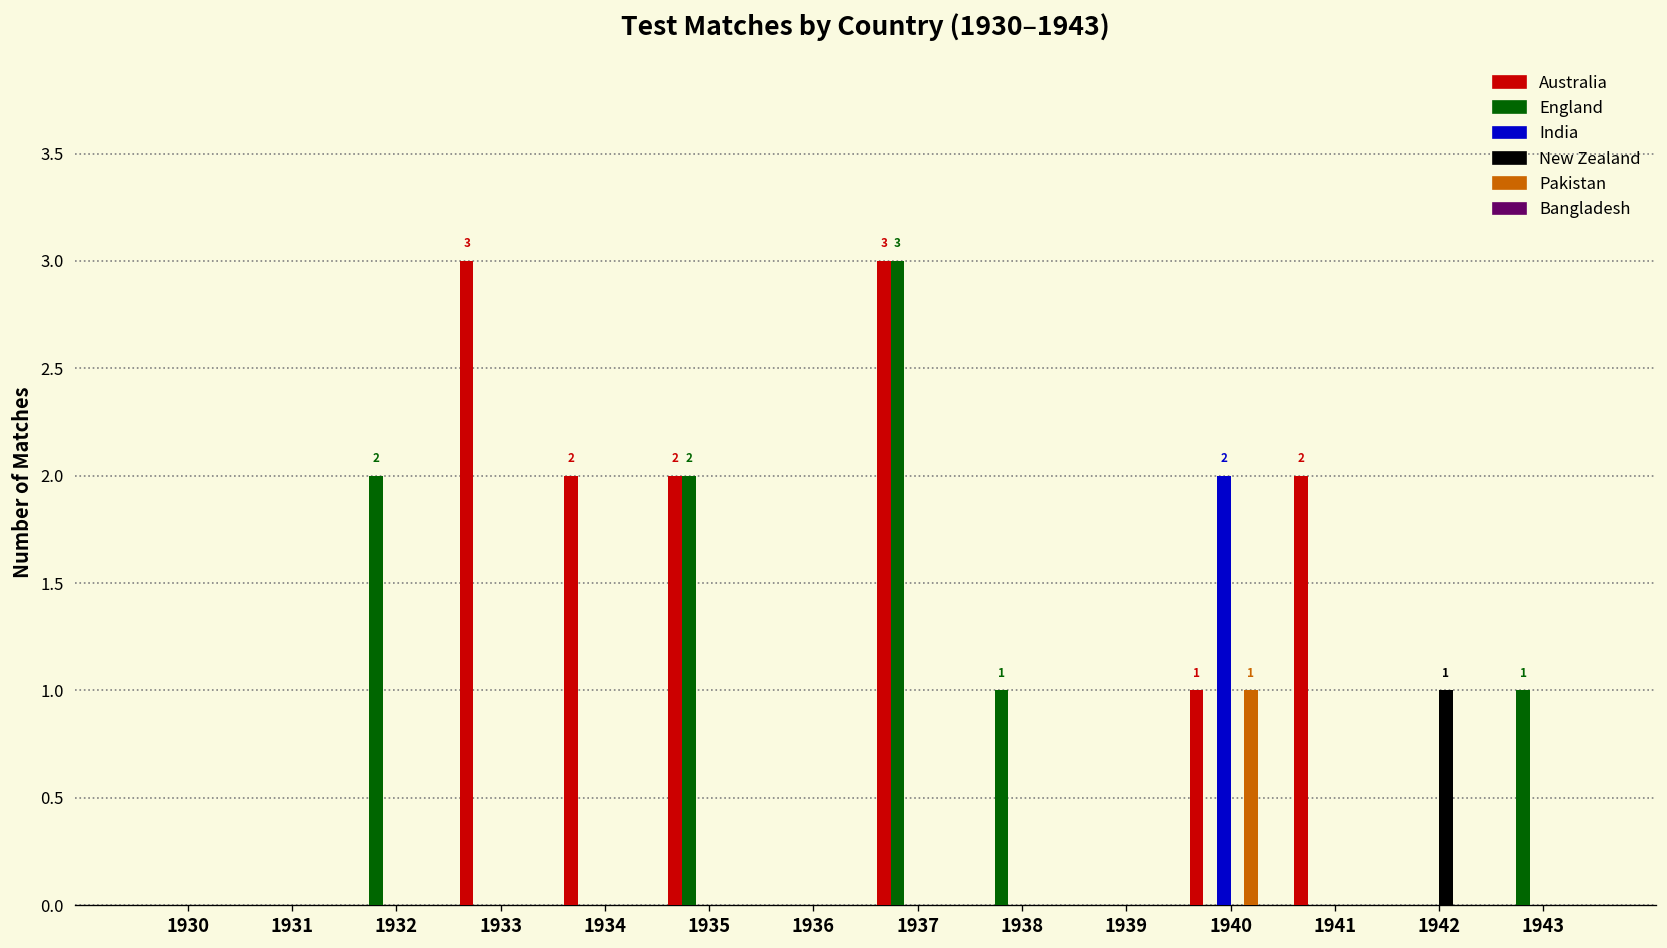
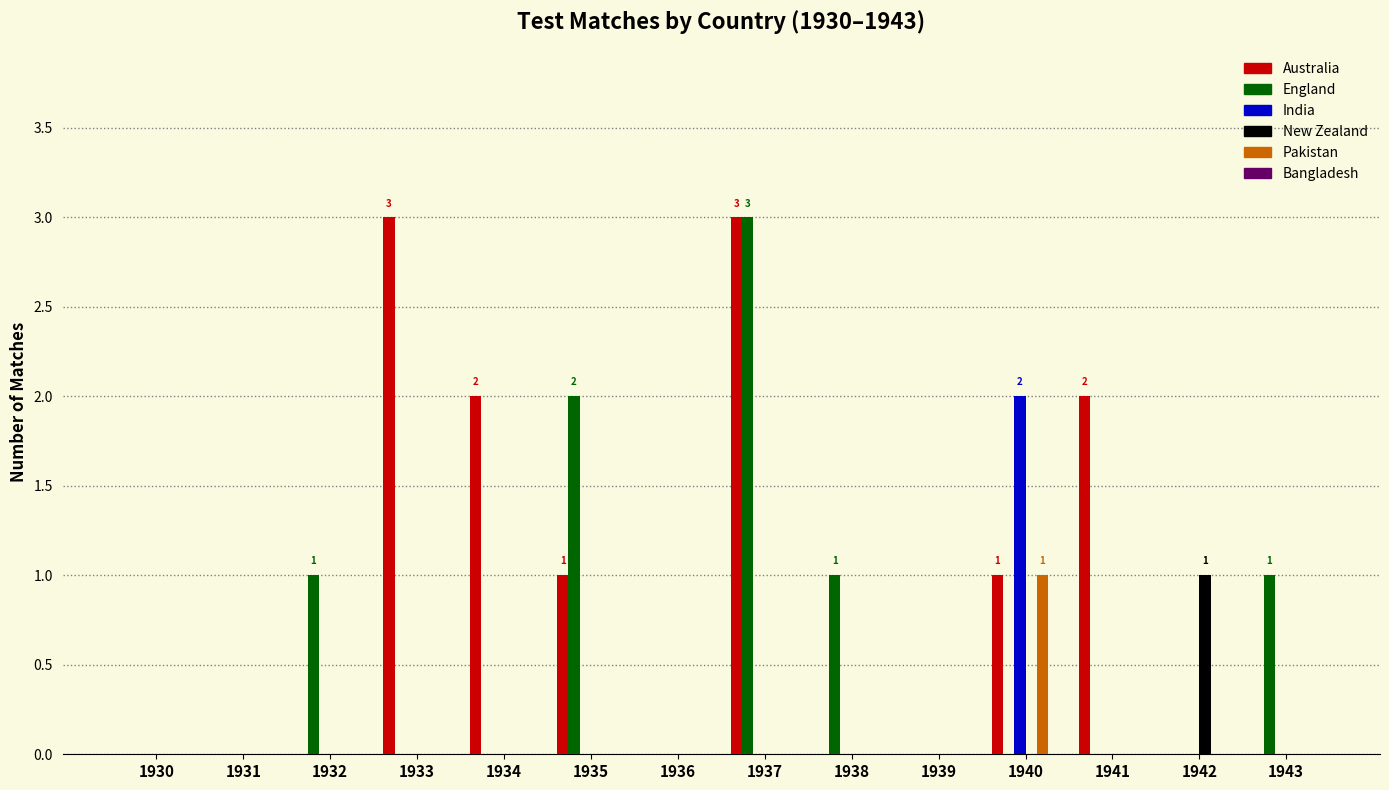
  {
    "Australia": {
      "1933": 3,
      "1934": 2,
-     "1935": 2,
+     "1935": 1,
      "1937": 3,
      "1940": 1,
      "1941": 2
    },
    "England": {
-     "1932": 2,
+     "1932": 1,
      "1935": 2,
      "1937": 3,
      "1938": 1,
      "1943": 1
    },
    "India": {
      "1940": 2
    },
    "New Zealand": {
      "1942": 1
    },
    "Pakistan": {
      "1940": 1
    },
    "Bangladesh": {
      "1930": 0.00,
      "1931": 0.00,
      "1932": 0.00,
      "1933": 0.00,
      "1934": 0.00,
      "1935": 0.00,
      "1936": 0.00,
      "1937": 0.00,
      "1938": 0.00,
      "1939": 0.00,
      "1940": 0.00,
      "1941": 0.00,
      "1942": 0.00,
      "1943": 0.00
    }
  }
